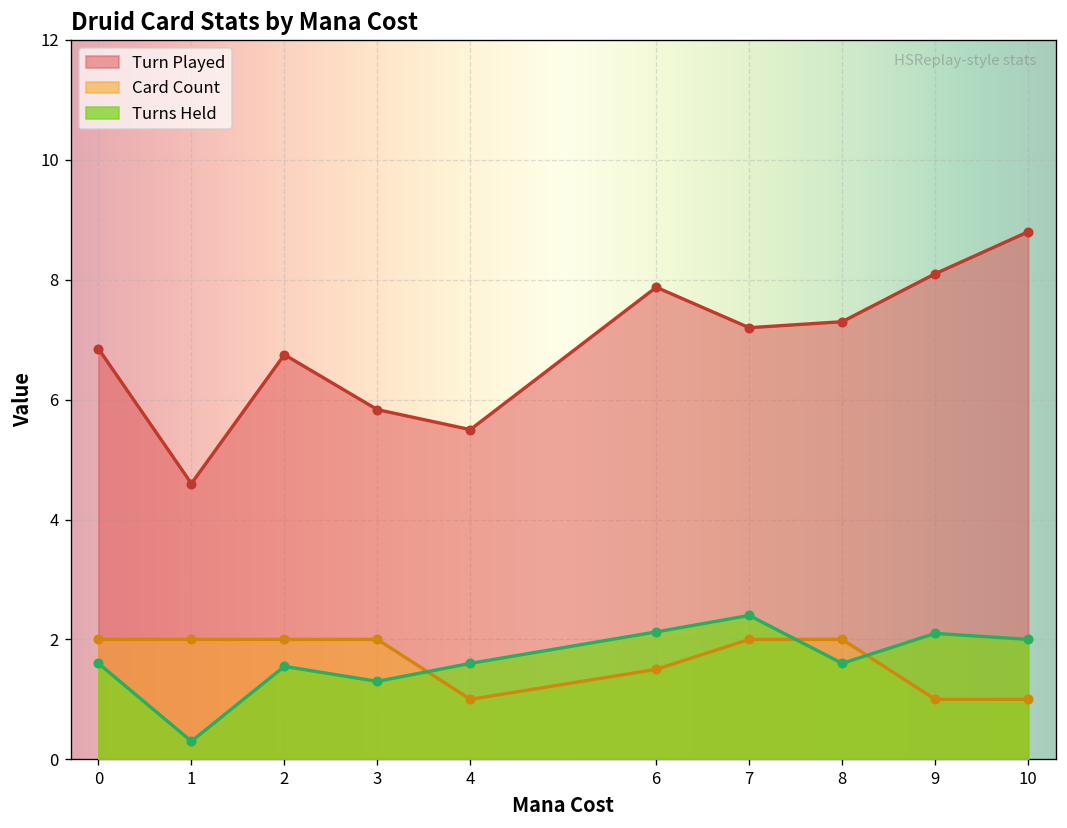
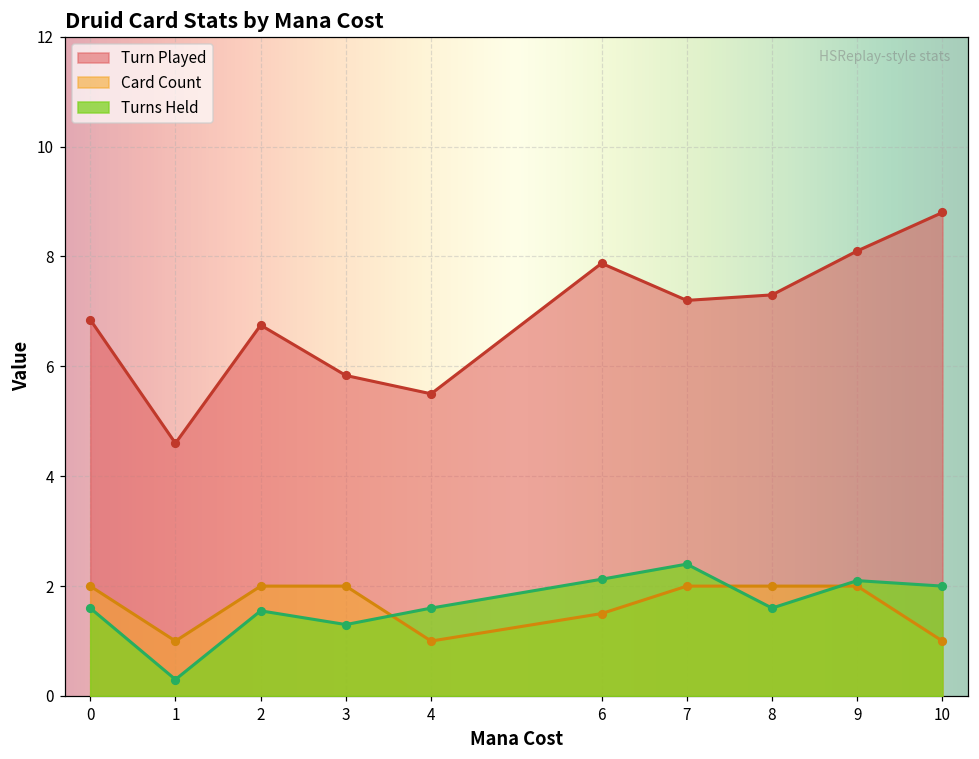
  {
    "Turn Played": {
      "0": 6.9,
      "1": 4.6,
      "2": 6.8,
      "3": 5.8,
      "4": 5.5,
      "6": 7.9,
      "7": 7.2,
      "8": 7.3,
      "9": 8.1,
      "10": 8.8
    },
    "Card Count": {
      "0": 2,
-     "1": 2,
+     "1": 1,
      "2": 2,
      "3": 2,
      "4": 1,
      "6": 1.5,
      "7": 2,
      "8": 2,
-     "9": 1,
+     "9": 2,
      "10": 1
    },
    "Turns Held": {
      "0": 1.6,
      "1": 0.3,
      "2": 1.6,
      "3": 1.3,
      "4": 1.6,
      "6": 2.1,
      "7": 2.4,
      "8": 1.6,
      "9": 2.1,
      "10": 2
    }
  }
